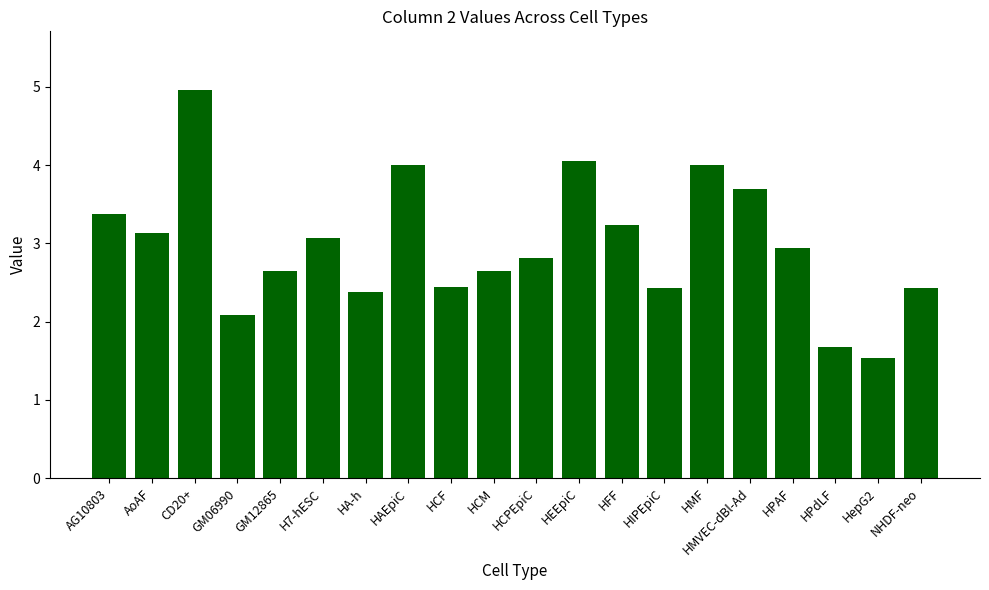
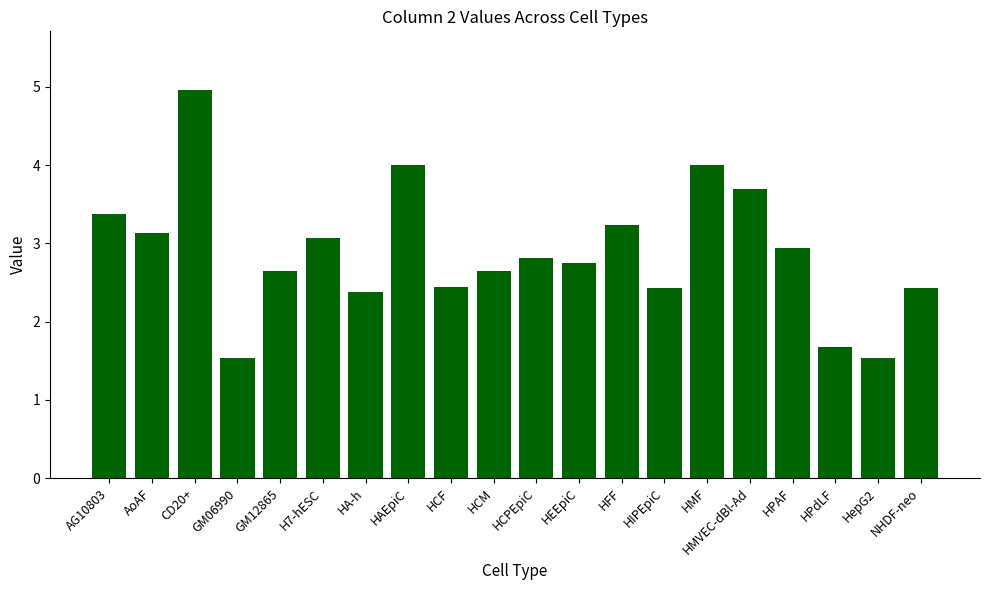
  {
    "AG10803": 3.4,
    "AoAF": 3.1,
    "CD20+": 5.0,
-   "GM06990": 2.1,
+   "GM06990": 1.5,
    "GM12865": 2.6,
    "H7-hESC": 3.1,
    "HA-h": 2.4,
    "HAEpiC": 4.0,
    "HCF": 2.4,
    "HCM": 2.6,
    "HCPEpiC": 2.8,
-   "HEEpiC": 4.1,
+   "HEEpiC": 2.8,
    "HFF": 3.2,
    "HIPEpiC": 2.4,
    "HMF": 4.0,
    "HMVEC-dBl-Ad": 3.7,
    "HPAF": 2.9,
    "HPdLF": 1.7,
    "HepG2": 1.5,
    "NHDF-neo": 2.4
  }
